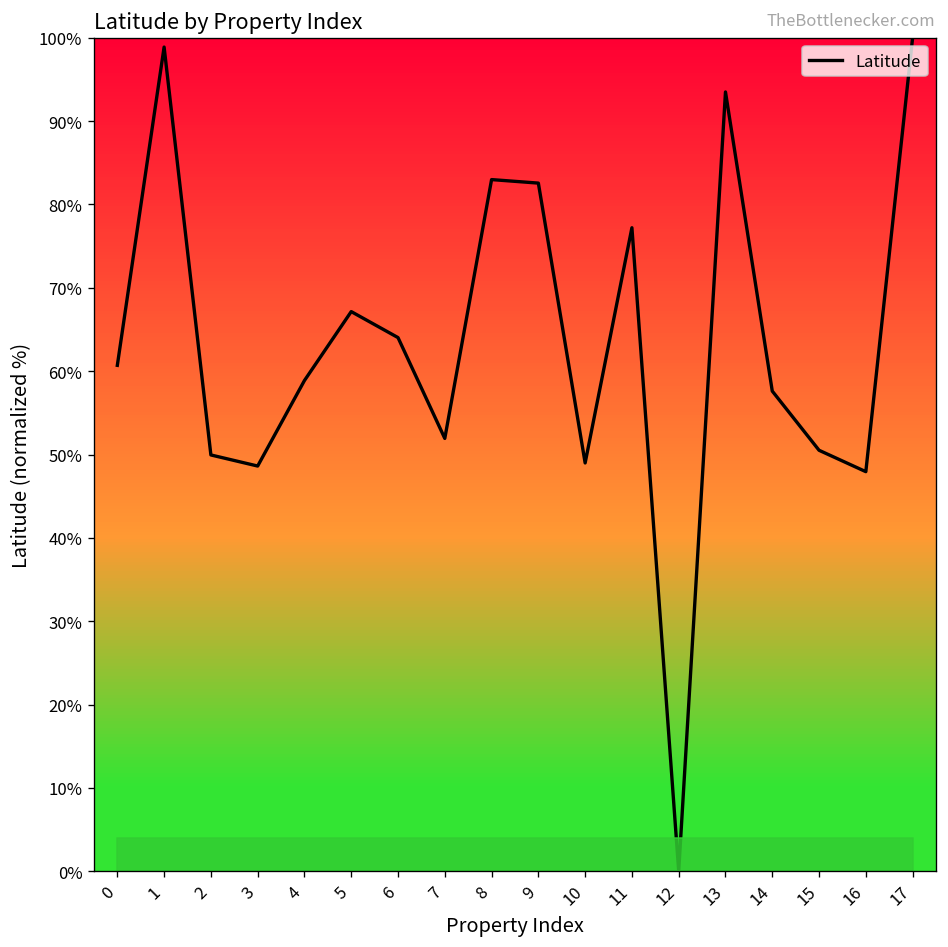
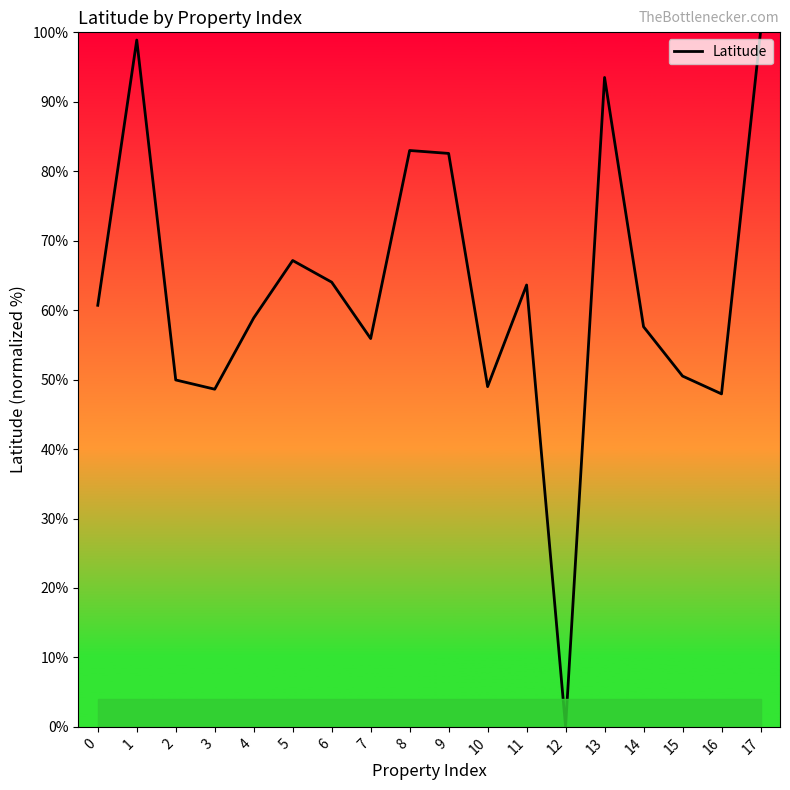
  {
    "Latitude": {
      "0": "61%",
      "1": "99%",
      "2": "50%",
      "3": "49%",
      "4": "59%",
      "5": "67%",
      "6": "64%",
-     "7": "52%",
+     "7": "56%",
      "8": "83%",
      "9": "83%",
      "10": "49%",
-     "11": "77%",
+     "11": "64%",
      "12": "0%",
      "13": "94%",
      "14": "58%",
      "15": "51%",
      "16": "48%",
      "17": "100%"
    }
  }
